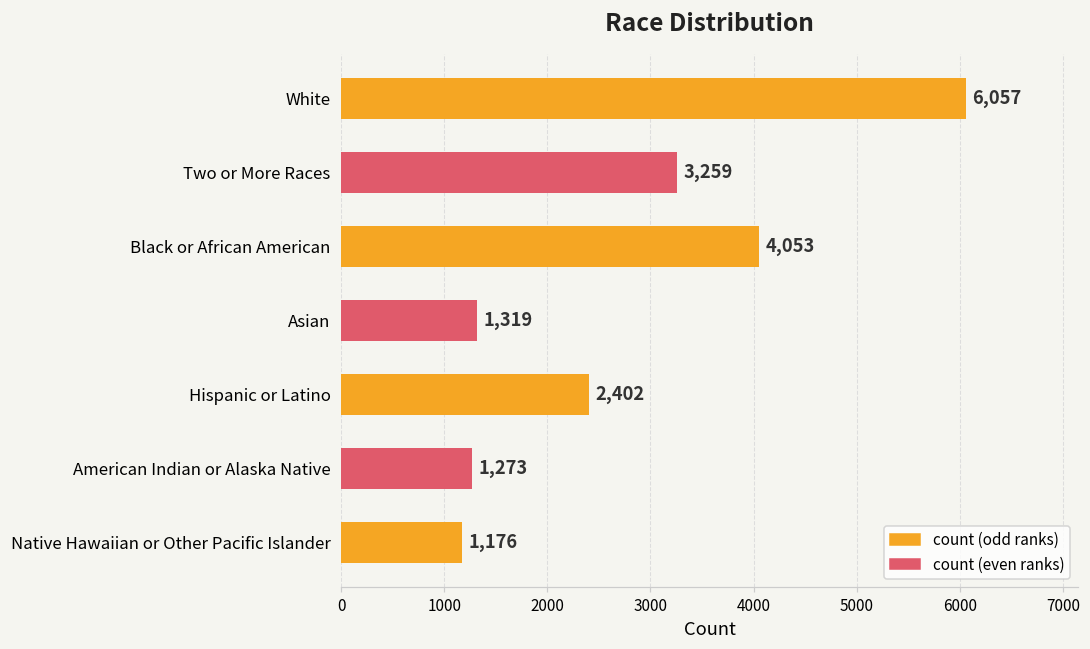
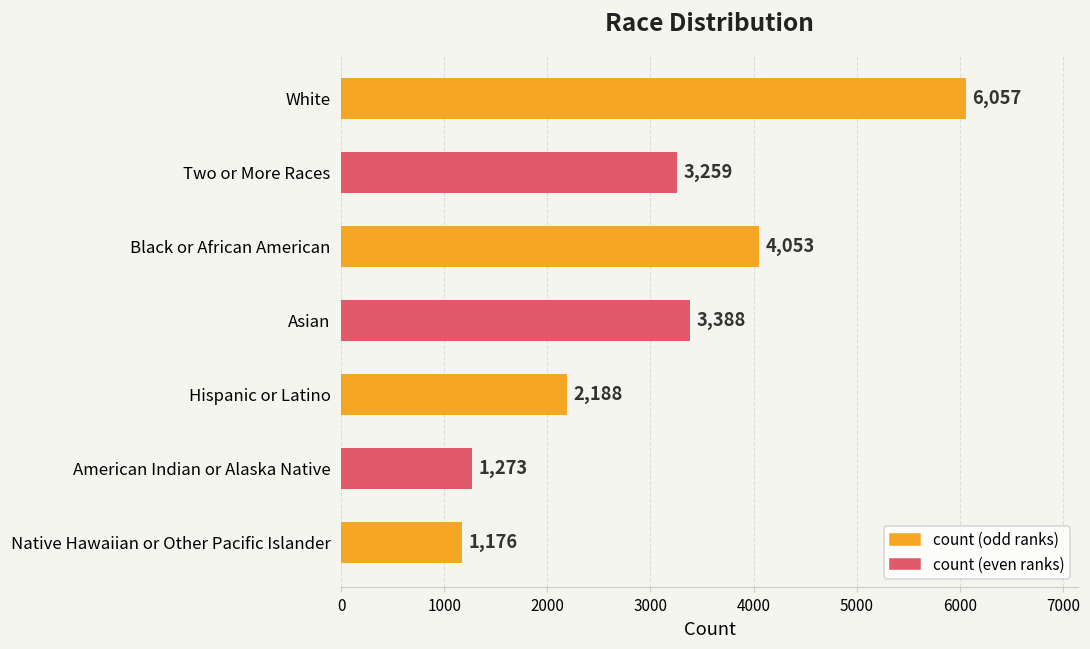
  {
    "White": "6,057",
    "Two or More Races": "3,259",
    "Black or African American": "4,053",
-   "Asian": "1,319",
-   "Hispanic or Latino": "2,402",
+   "Asian": "3,388",
+   "Hispanic or Latino": "2,188",
    "American Indian or Alaska Native": "1,273",
    "Native Hawaiian or Other Pacific Islander": "1,176"
  }
